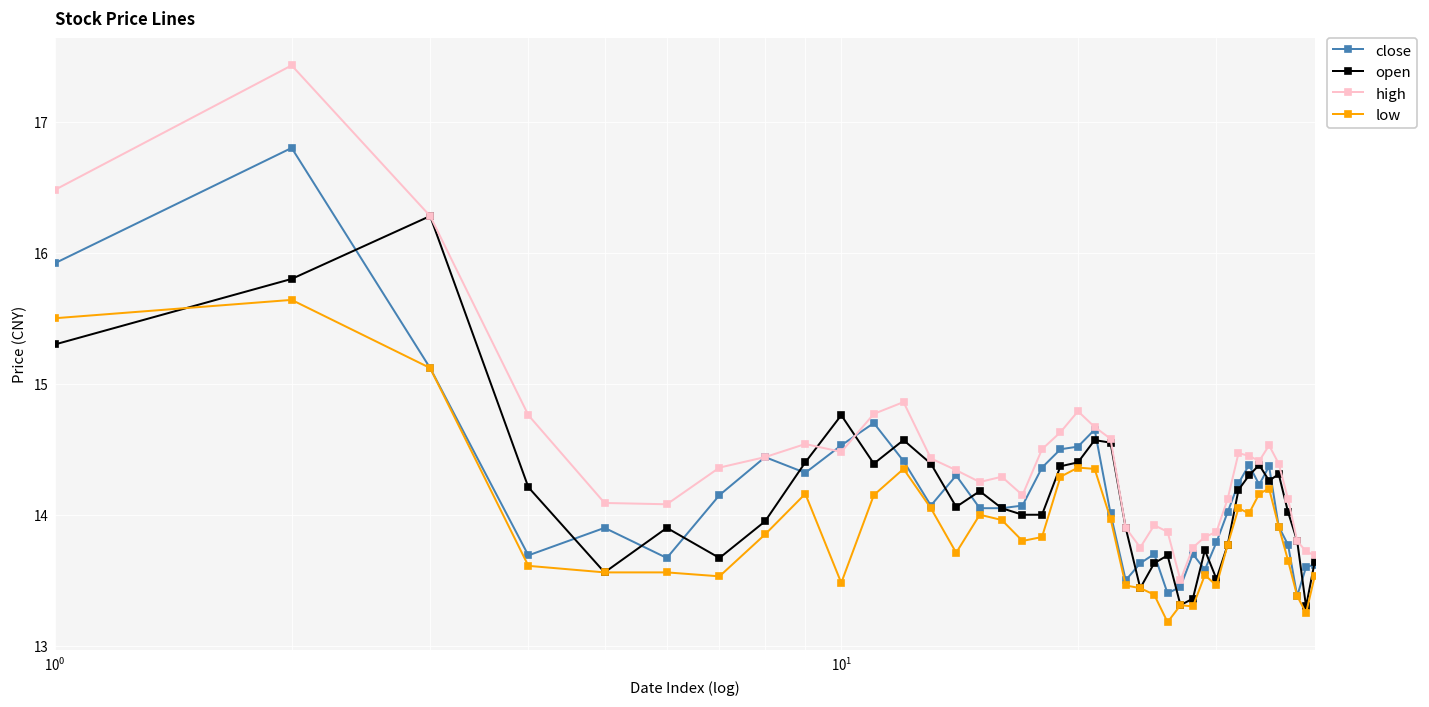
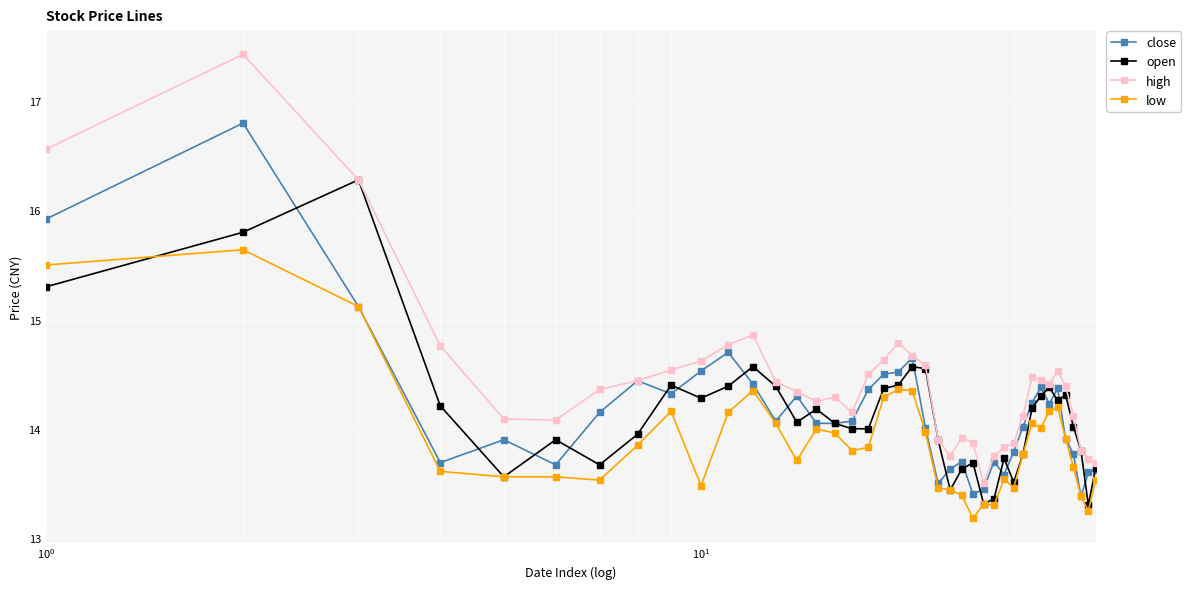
  {
    "close": {
      "10^0": 15.92,
      "10^1": 14.53
    },
    "open": {
      "10^0": 15.30,
-     "10^1": 14.76
+     "10^1": 14.28
    },
    "high": {
-     "10^0": 16.48,
-     "10^1": 14.48
+     "10^0": 16.56,
+     "10^1": 14.62
    },
    "low": {
      "10^0": 15.50,
      "10^1": 13.48
    }
  }
